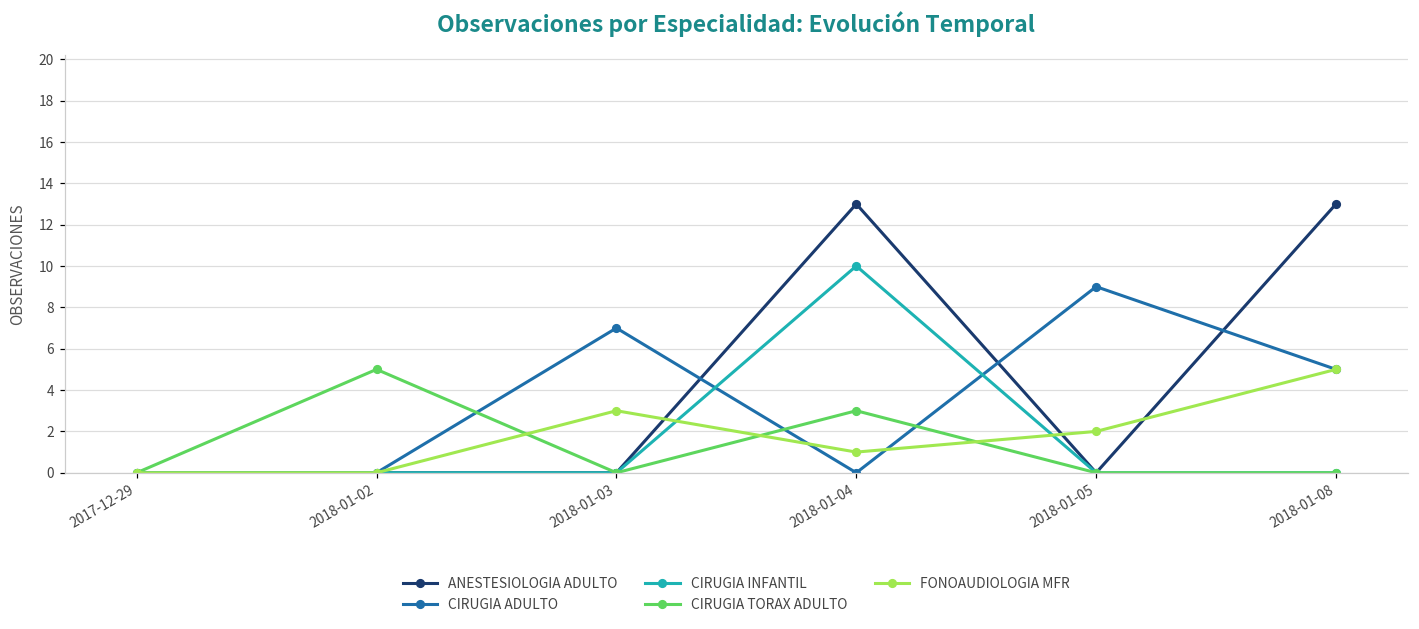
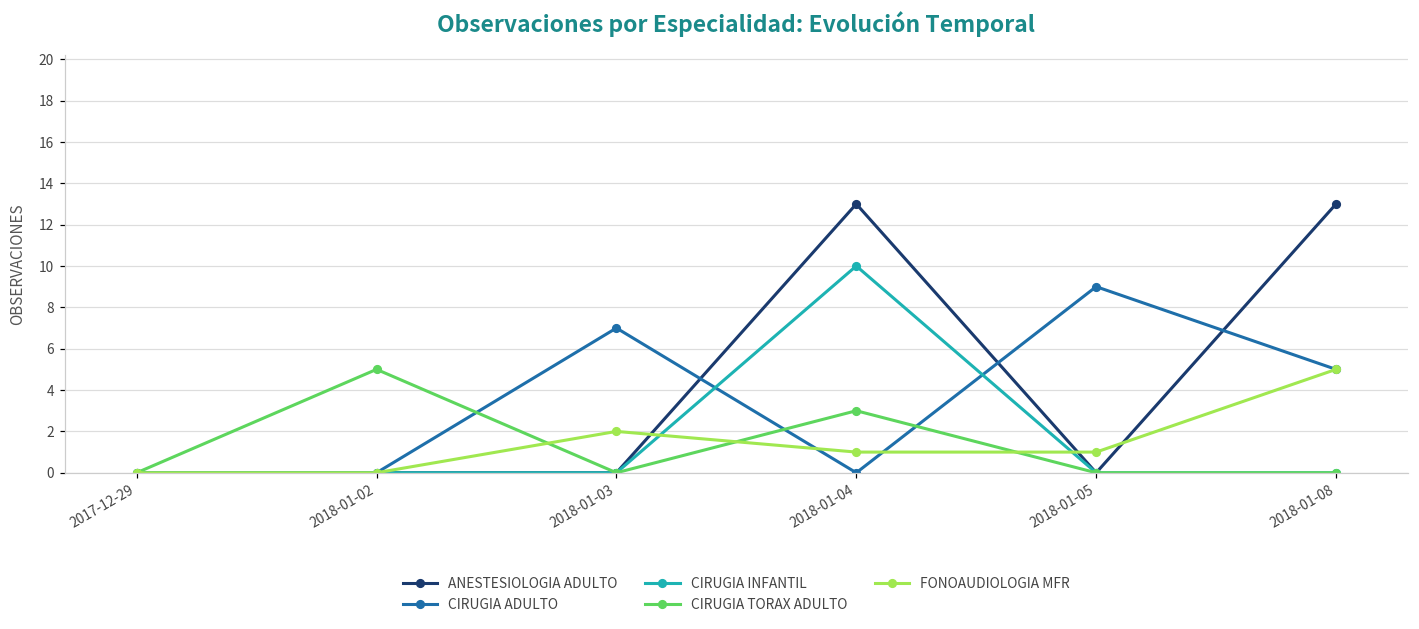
  {
    "ANESTESIOLOGIA ADULTO": {
      "2018-01-04": 13,
      "2018-01-08": 13
    },
    "CIRUGIA ADULTO": {
      "2018-01-03": 7,
      "2018-01-04": 0,
      "2018-01-05": 9
    },
    "CIRUGIA INFANTIL": {
      "2018-01-04": 10
    },
    "CIRUGIA TORAX ADULTO": {
      "2018-01-02": 5,
      "2018-01-04": 3
    },
    "FONOAUDIOLOGIA MFR": {
-     "2018-01-03": 3,
+     "2018-01-03": 2,
      "2018-01-04": 1,
-     "2018-01-05": 2
+     "2018-01-05": 1
    }
  }
